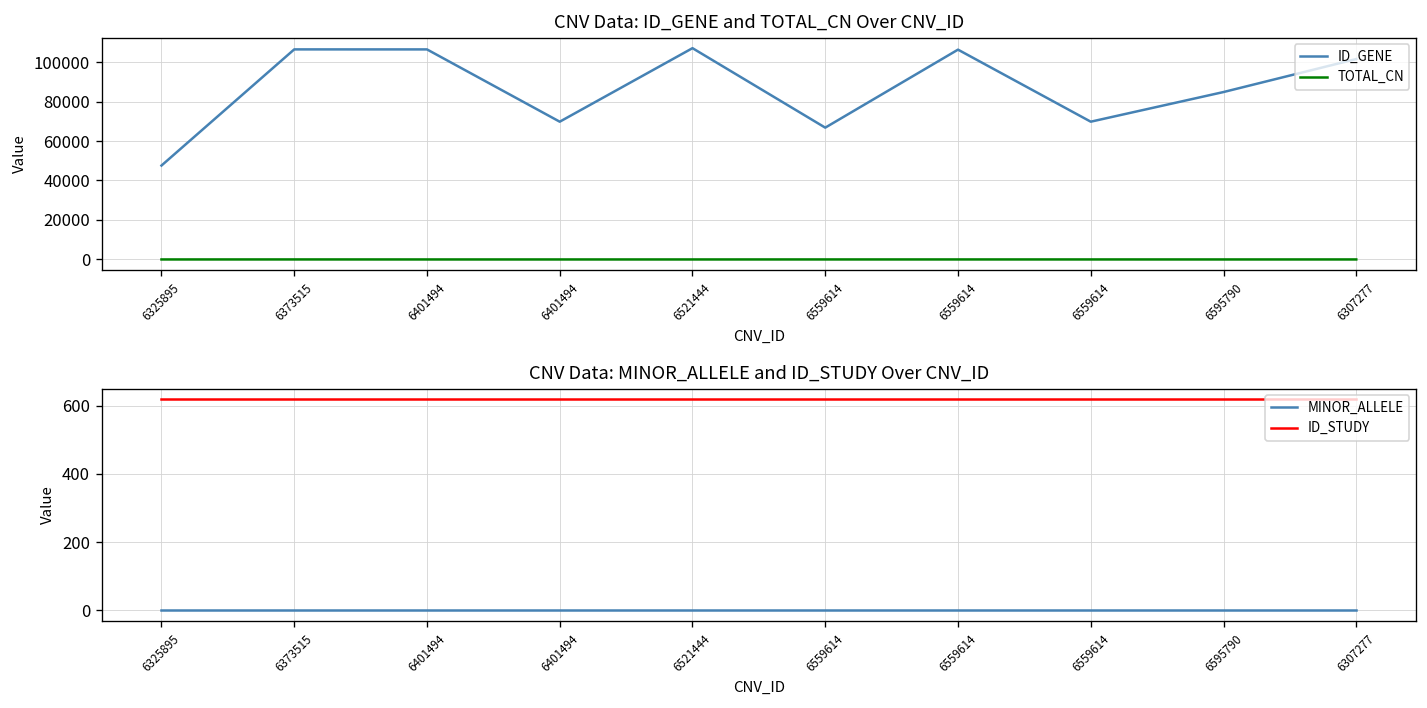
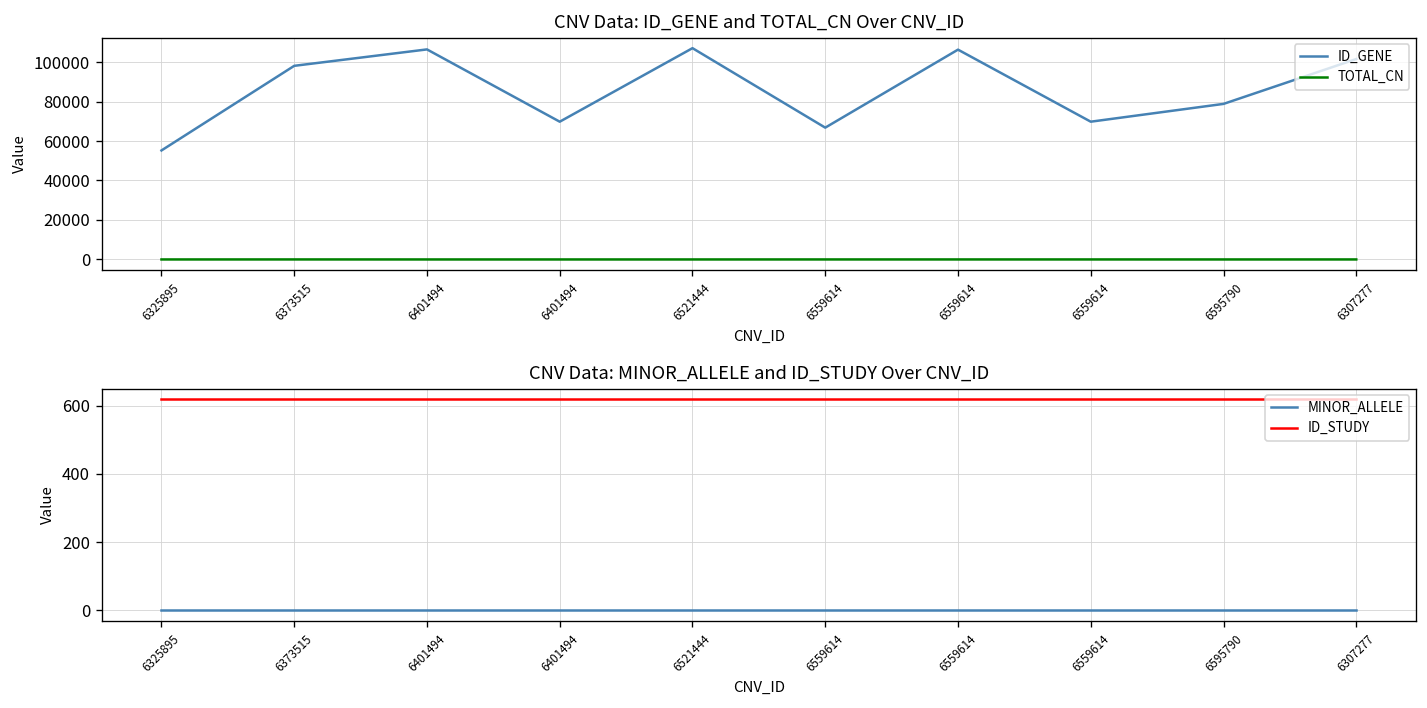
  {
    "CNV Data: ID_GENE and TOTAL_CN Over CNV_ID": {
      "ID_GENE": {
-       "6325895": 48000,
-       "6373515": 106000,
+       "6325895": 55000,
+       "6373515": 98000,
        "6521444": 107000,
-       "6595790": 85000
+       "6595790": 79000
      },
      "TOTAL_CN": {
        "6325895": 0,
        "6373515": 0,
        "6521444": 0,
        "6595790": 0,
        "6307277": 0
      }
    },
    "CNV Data: MINOR_ALLELE and ID_STUDY Over CNV_ID": {
      "MINOR_ALLELE": {
        "6325895": 0,
        "6373515": 0,
        "6521444": 0,
        "6595790": 0,
        "6307277": 0
      },
      "ID_STUDY": {
        "6325895": 620,
        "6373515": 620,
        "6521444": 620,
        "6595790": 620
      }
    }
  }
